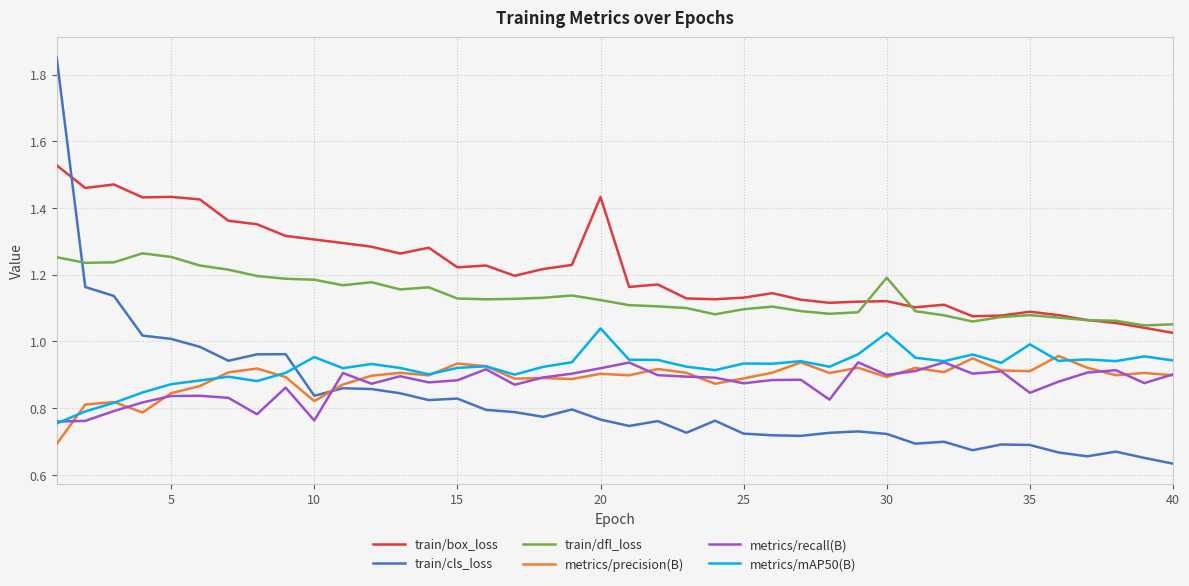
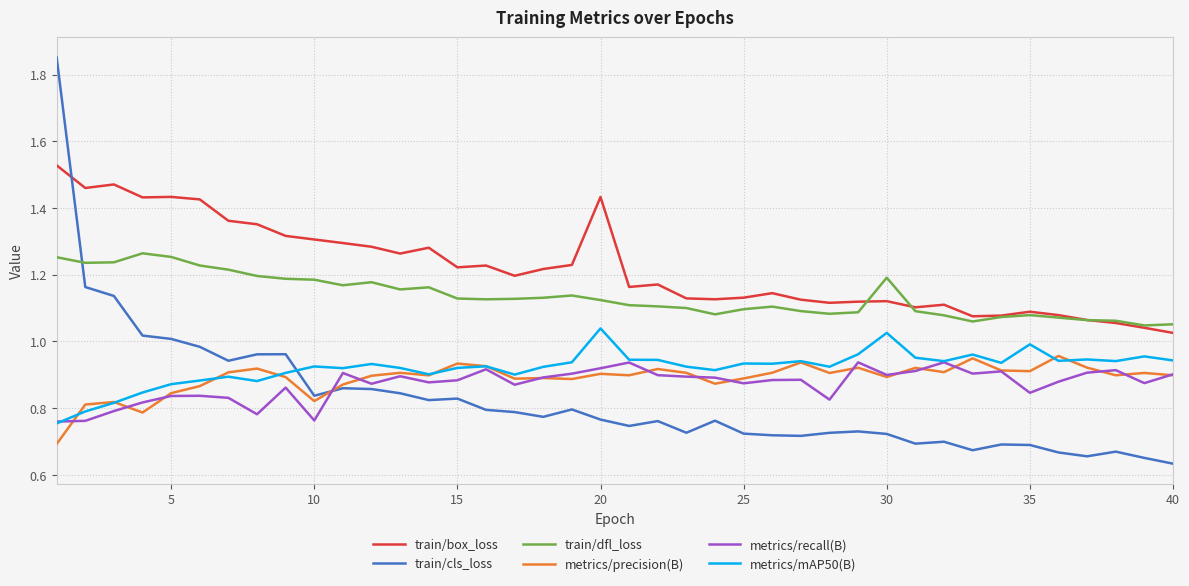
  {
    "train/box_loss": {
      "5": 1.43,
      "10": 1.31,
      "15": 1.22,
      "20": 1.43,
      "25": 1.13,
      "30": 1.12,
      "35": 1.09,
      "40": 1.03
    },
    "train/cls_loss": {
      "5": 1.01,
      "10": 0.84,
      "15": 0.83,
      "20": 0.77,
      "25": 0.72,
      "30": 0.72,
      "35": 0.69,
      "40": 0.63
    },
    "train/dfl_loss": {
      "5": 1.25,
      "10": 1.19,
      "15": 1.13,
      "20": 1.12,
      "25": 1.10,
      "30": 1.19,
      "35": 1.08,
      "40": 1.05
    },
    "metrics/precision(B)": {
      "5": 0.85,
      "10": 0.82,
      "15": 0.93,
      "20": 0.90,
      "25": 0.89,
      "35": 0.91
    },
    "metrics/recall(B)": {
      "5": 0.84,
      "10": 0.76,
      "15": 0.88,
      "20": 0.92,
      "25": 0.87,
      "35": 0.85
    },
    "metrics/mAP50(B)": {
      "5": 0.87,
-     "10": 0.95,
+     "10": 0.93,
      "15": 0.92,
      "20": 1.04,
      "25": 0.93,
      "30": 1.03,
      "35": 0.99,
      "40": 0.94
    }
  }
